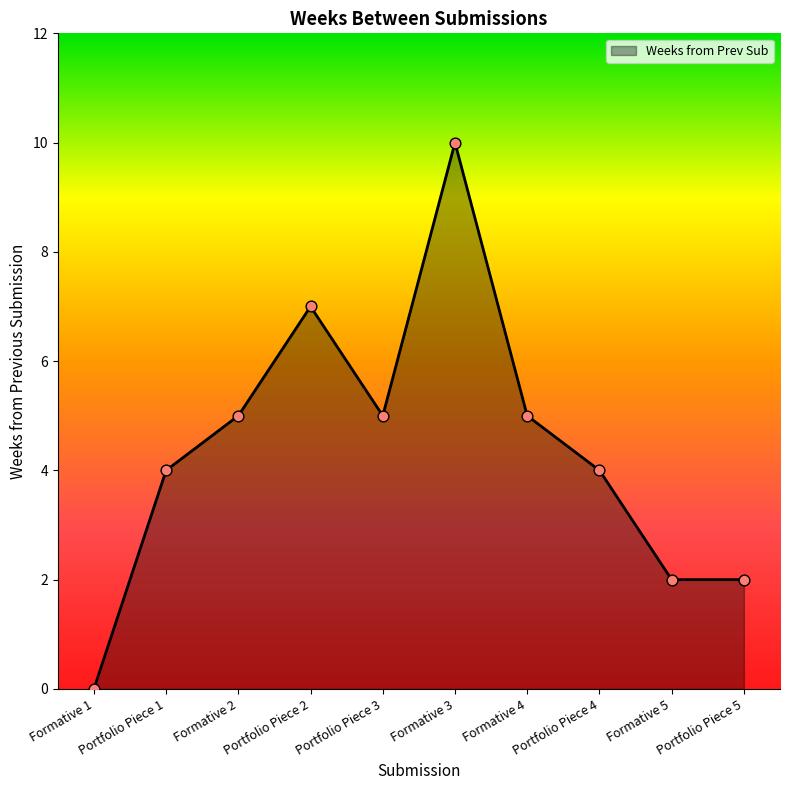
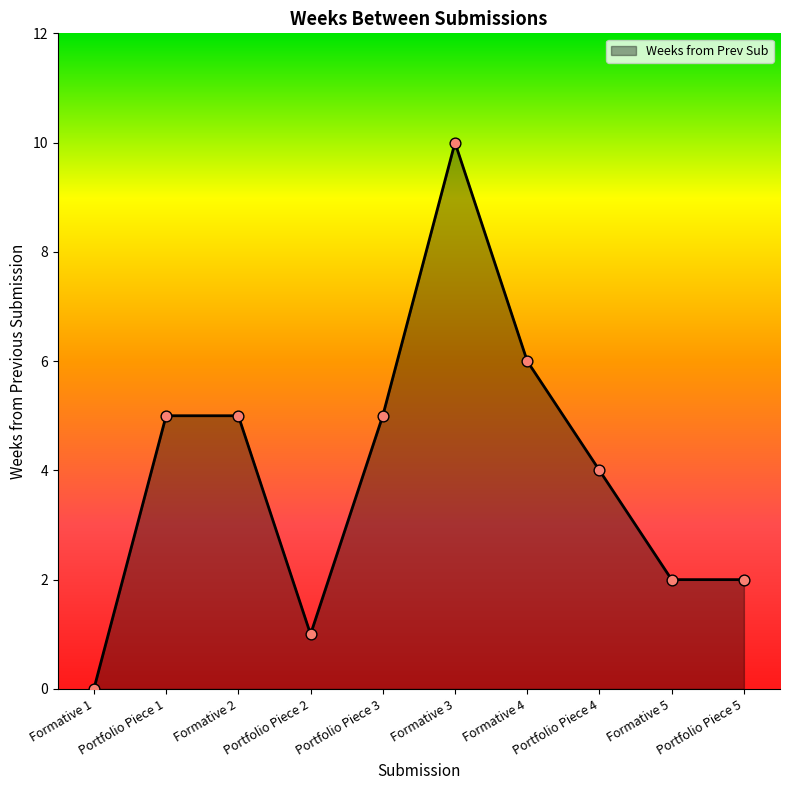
  {
    "Formative 1": 0,
-   "Portfolio Piece 1": 4,
+   "Portfolio Piece 1": 5,
    "Formative 2": 5,
-   "Portfolio Piece 2": 7,
+   "Portfolio Piece 2": 1,
    "Portfolio Piece 3": 5,
    "Formative 3": 10,
-   "Formative 4": 5,
+   "Formative 4": 6,
    "Portfolio Piece 4": 4,
    "Formative 5": 2,
    "Portfolio Piece 5": 2
  }
